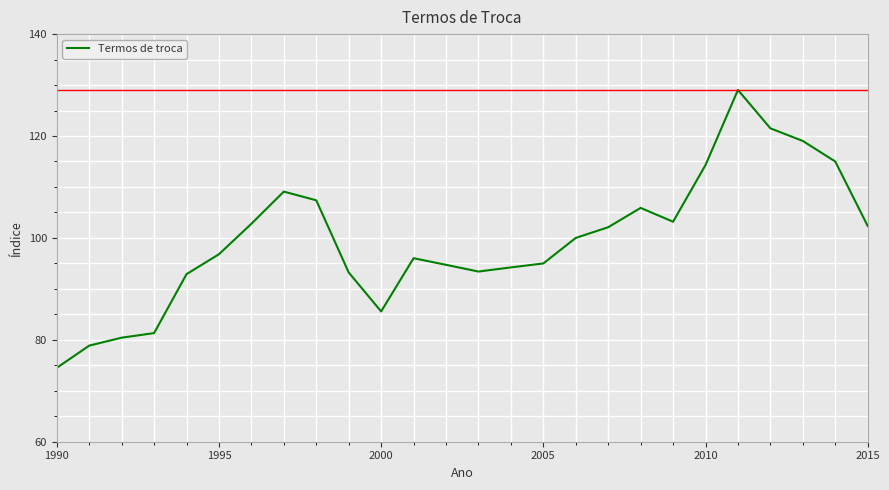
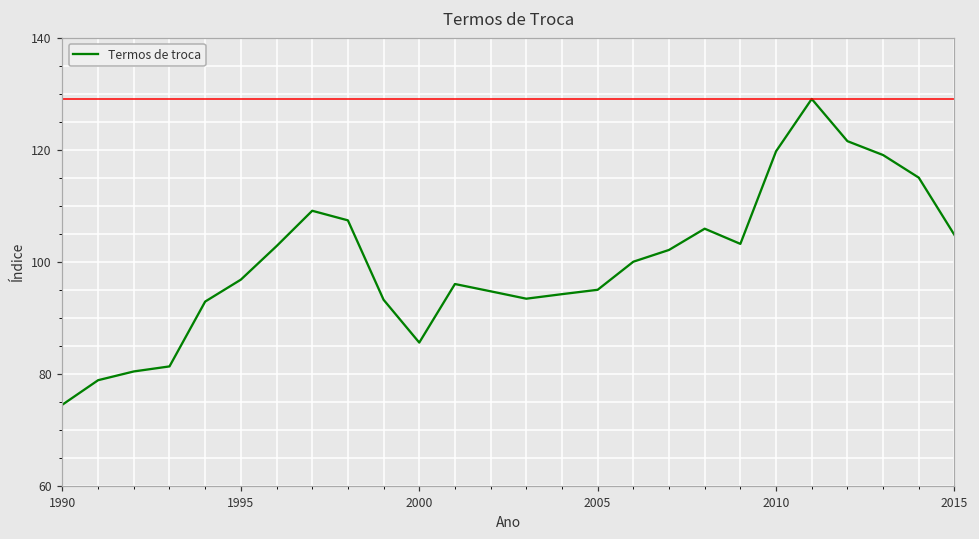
  {
    "1990": 75,
    "1995": 97,
    "2000": 86,
    "2005": 95,
-   "2010": 114,
-   "2015": 102
+   "2010": 120,
+   "2015": 105
  }
